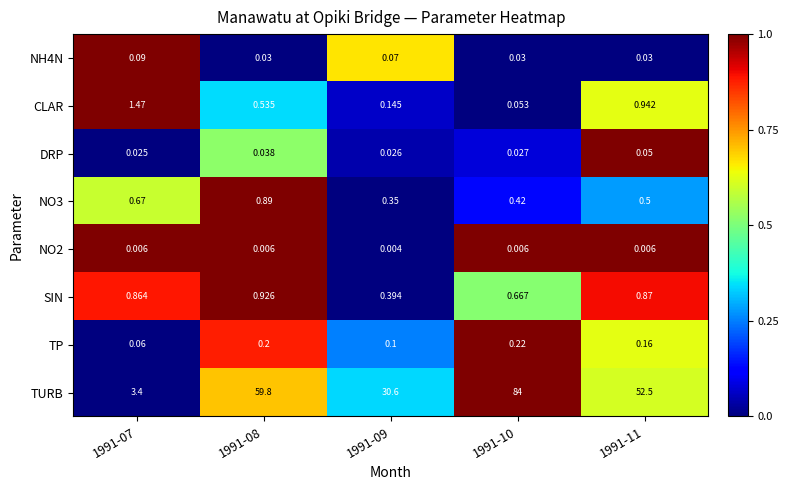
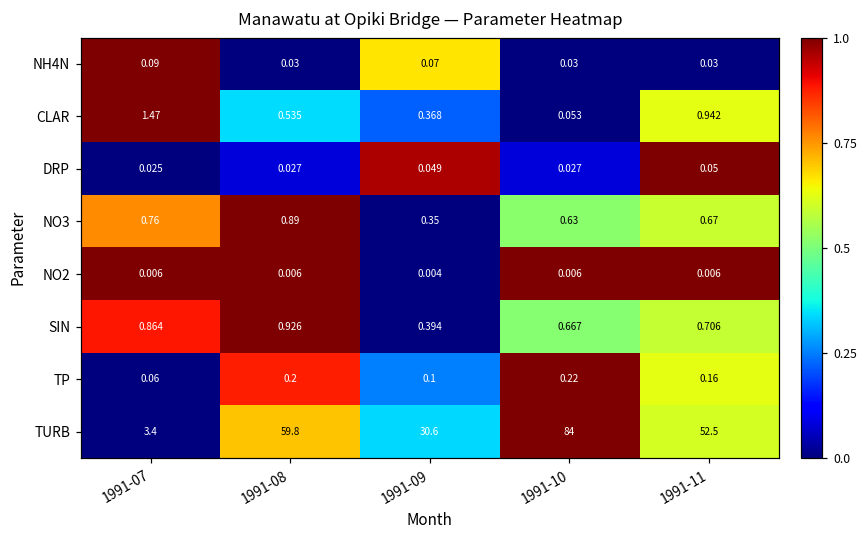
  {
    "NH4N": {
      "1991-07": 0.09,
      "1991-08": 0.03,
      "1991-09": 0.07,
      "1991-10": 0.03,
      "1991-11": 0.03
    },
    "CLAR": {
      "1991-07": 1.47,
      "1991-08": 0.535,
-     "1991-09": 0.145,
+     "1991-09": 0.368,
      "1991-10": 0.053,
      "1991-11": 0.942
    },
    "DRP": {
      "1991-07": 0.025,
-     "1991-08": 0.038,
-     "1991-09": 0.026,
+     "1991-08": 0.027,
+     "1991-09": 0.049,
      "1991-10": 0.027,
      "1991-11": 0.05
    },
    "NO3": {
-     "1991-07": 0.67,
+     "1991-07": 0.76,
      "1991-08": 0.89,
      "1991-09": 0.35,
-     "1991-10": 0.42,
-     "1991-11": 0.5
+     "1991-10": 0.63,
+     "1991-11": 0.67
    },
    "NO2": {
      "1991-07": 0.006,
      "1991-08": 0.006,
      "1991-09": 0.004,
      "1991-10": 0.006,
      "1991-11": 0.006
    },
    "SIN": {
      "1991-07": 0.864,
      "1991-08": 0.926,
      "1991-09": 0.394,
      "1991-10": 0.667,
-     "1991-11": 0.87
+     "1991-11": 0.706
    },
    "TP": {
      "1991-07": 0.06,
      "1991-08": 0.2,
      "1991-09": 0.1,
      "1991-10": 0.22,
      "1991-11": 0.16
    },
    "TURB": {
      "1991-07": 3.4,
      "1991-08": 59.8,
      "1991-09": 30.6,
      "1991-10": 84,
      "1991-11": 52.5
    }
  }
